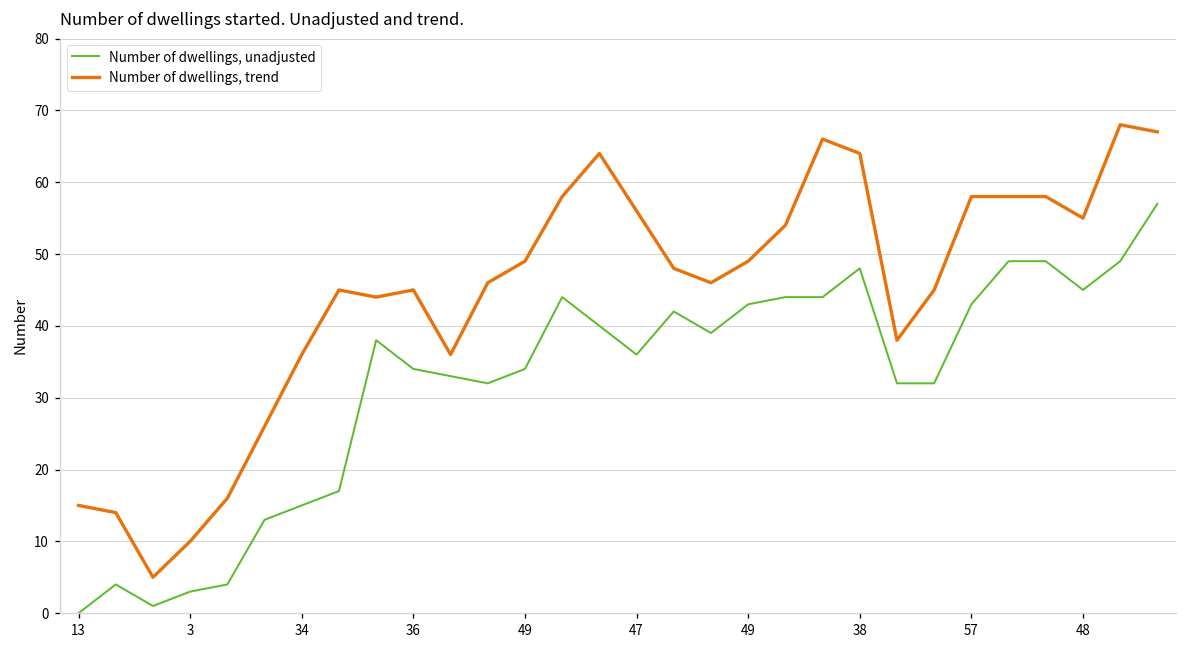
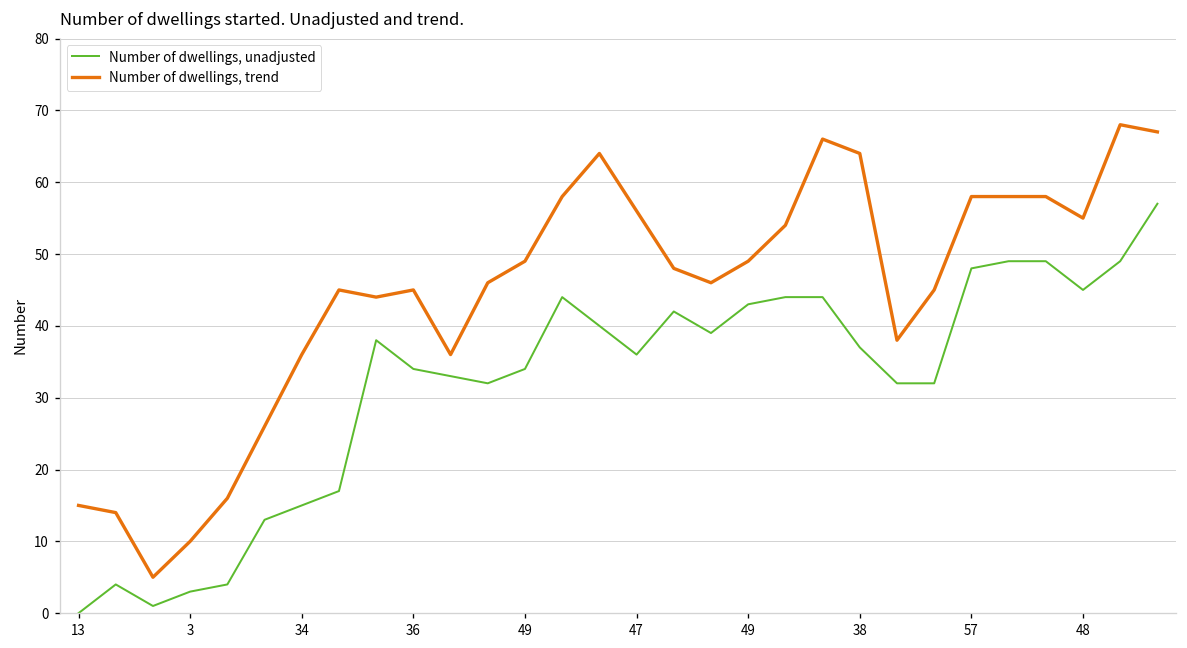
  {
    "Number of dwellings, unadjusted": {
      "3": 3,
      "34": 15,
      "36": 34,
      "47": 36,
-     "38": 48,
-     "57": 43,
+     "38": 37,
+     "57": 48,
      "48": 45
    },
    "Number of dwellings, trend": {
      "3": 10,
      "34": 36,
      "36": 45,
      "47": 56,
      "38": 64,
      "57": 58,
      "48": 55
    }
  }
